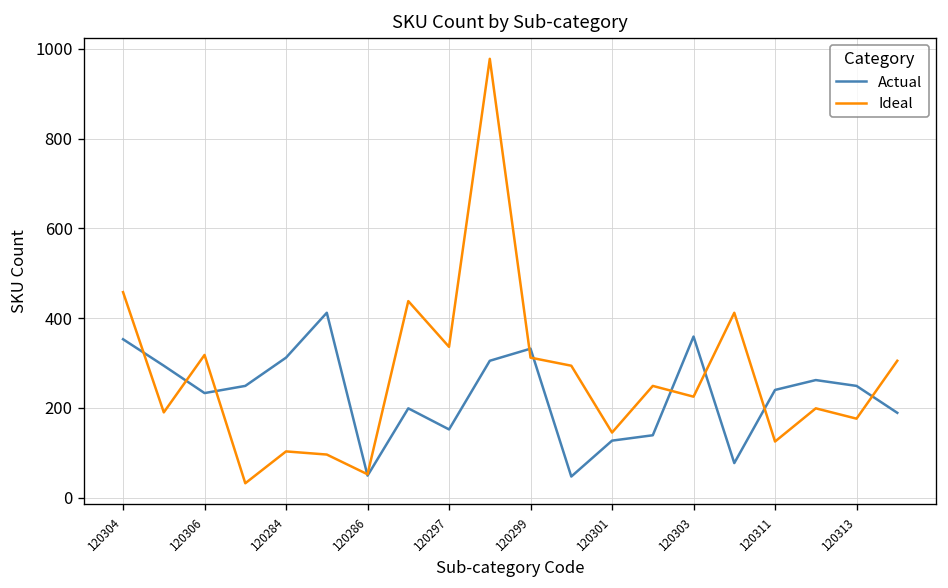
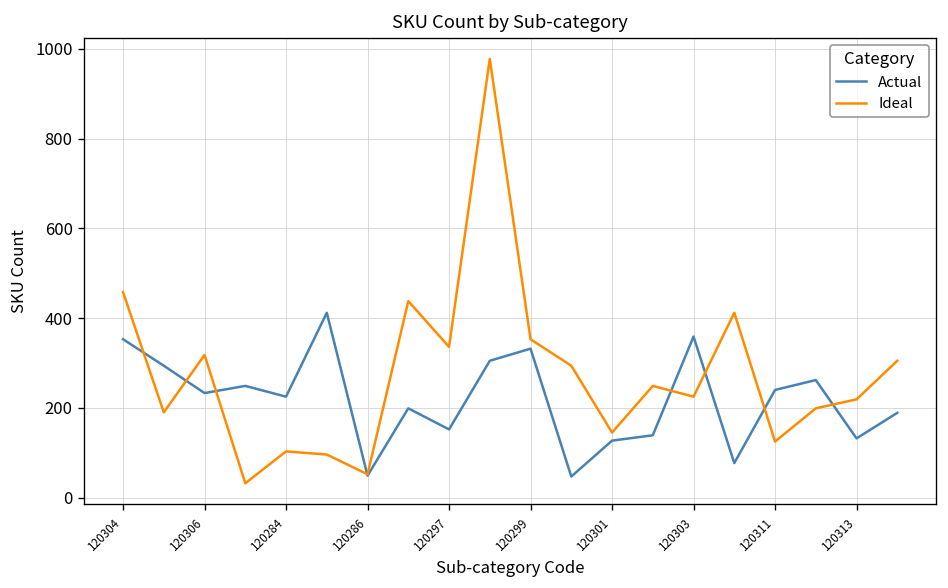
  {
    "Actual": {
      "120304": 350,
      "120306": 230,
-     "120284": 310,
+     "120284": 230,
      "120297": 150,
      "120299": 330,
      "120301": 130,
      "120303": 360,
      "120311": 240,
-     "120313": 250
+     "120313": 130
    },
    "Ideal": {
      "120304": 460,
      "120306": 320,
      "120284": 100,
      "120297": 340,
-     "120299": 310,
+     "120299": 350,
      "120301": 150,
      "120303": 230,
      "120311": 130,
-     "120313": 180
+     "120313": 220
    }
  }
